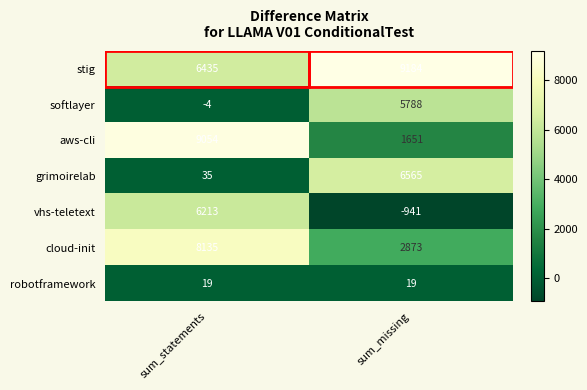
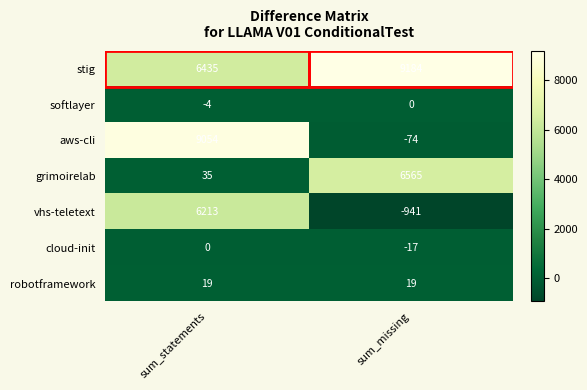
  {
    "stig": {
      "sum_statements": 6435
    },
    "softlayer": {
      "sum_statements": -4,
-     "sum_missing": 5788
+     "sum_missing": 0
    },
    "aws-cli": {
-     "sum_missing": 1651
+     "sum_missing": -74
    },
    "grimoirelab": {
      "sum_statements": 35,
      "sum_missing": 6565
    },
    "vhs-teletext": {
      "sum_statements": 6213,
      "sum_missing": -941
    },
    "cloud-init": {
-     "sum_statements": 8135,
-     "sum_missing": 2873
+     "sum_statements": 0,
+     "sum_missing": -17
    },
    "robotframework": {
      "sum_statements": 19,
      "sum_missing": 19
    }
  }
